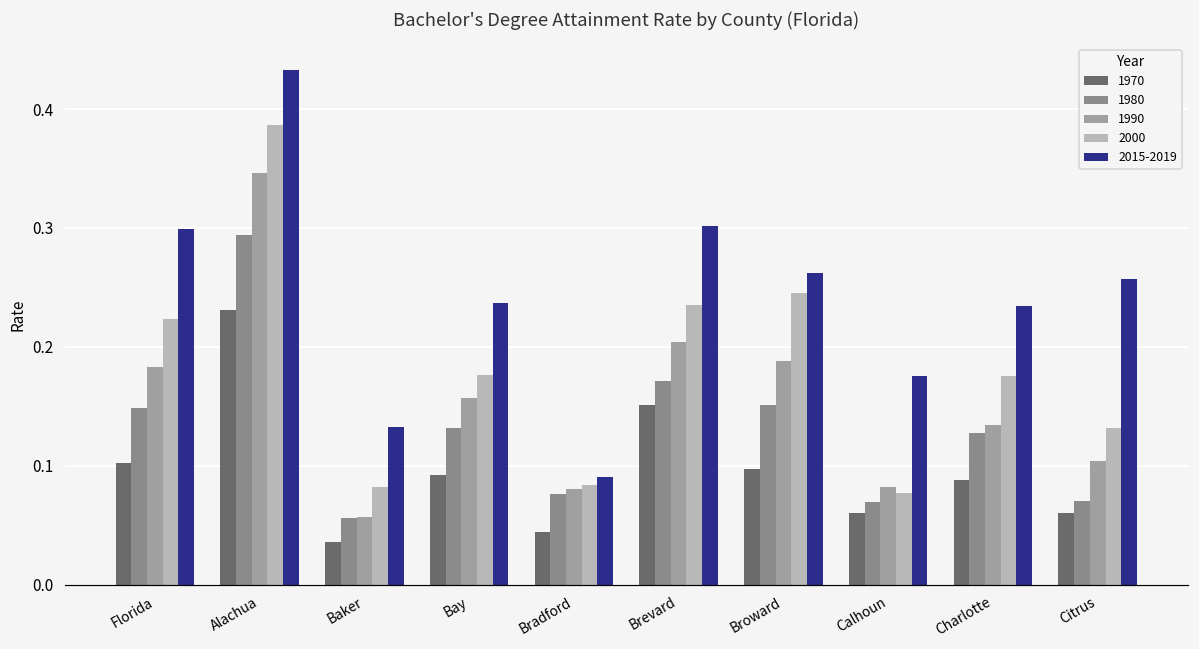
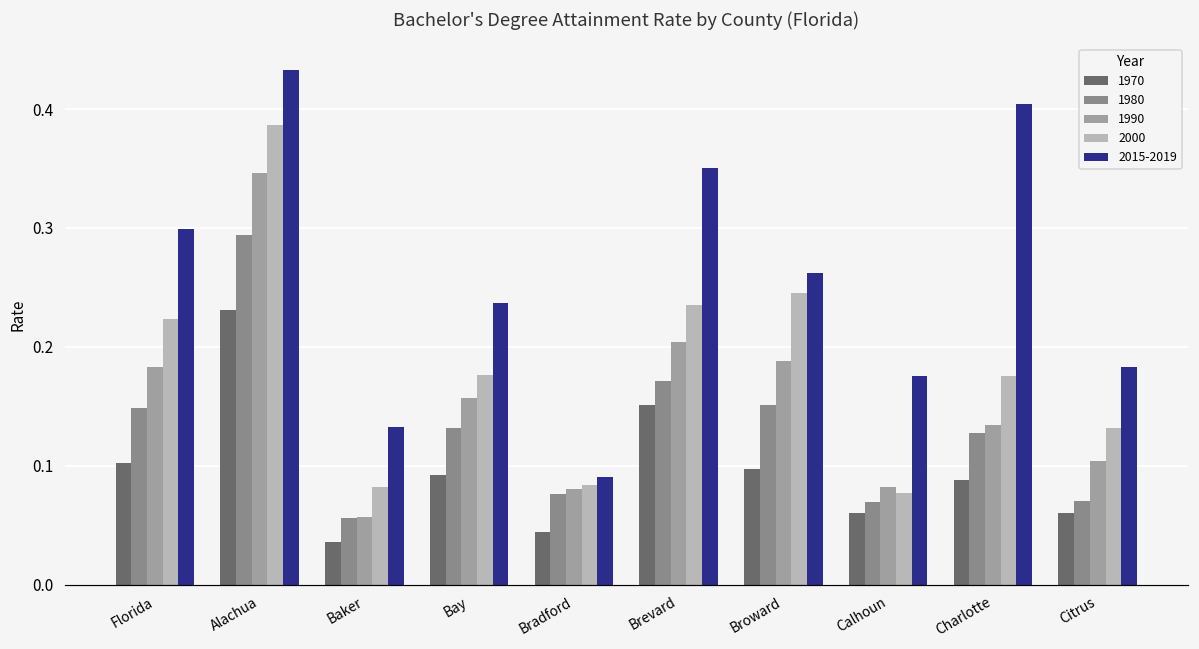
  {
    "2015-2019": {
      "Florida": 0.299,
      "Alachua": 0.433,
      "Baker": 0.132,
      "Bay": 0.237,
      "Bradford": 0.091,
-     "Brevard": 0.302,
+     "Brevard": 0.350,
      "Broward": 0.262,
      "Calhoun": 0.176,
-     "Charlotte": 0.234,
-     "Citrus": 0.257
+     "Charlotte": 0.404,
+     "Citrus": 0.183
    }
  }
